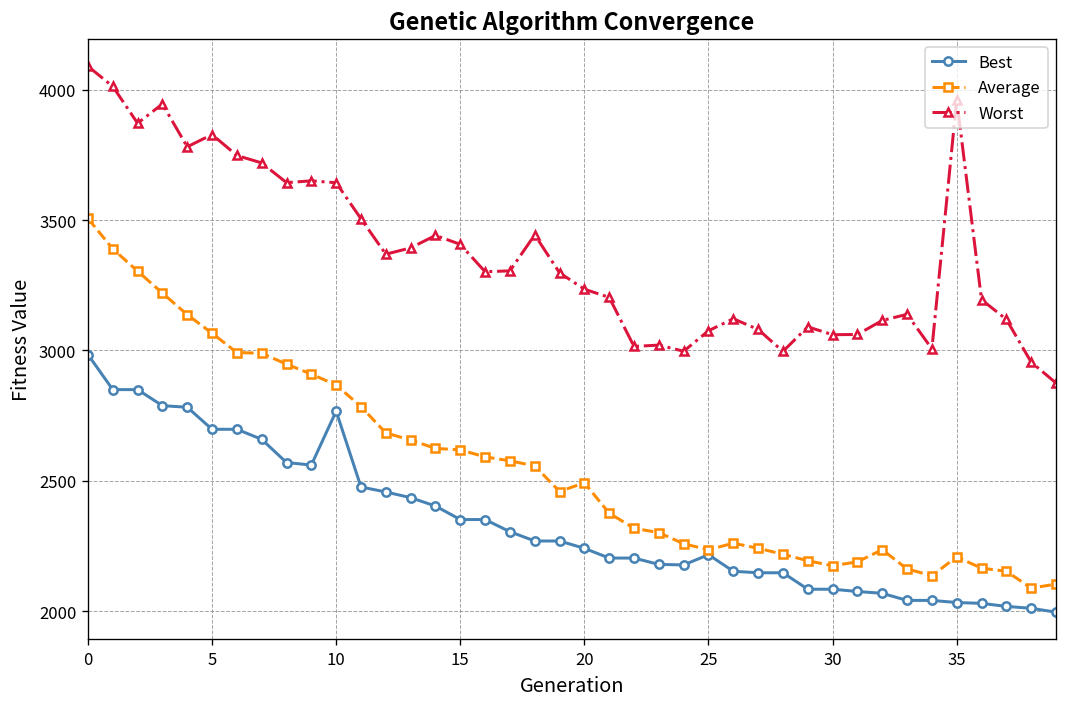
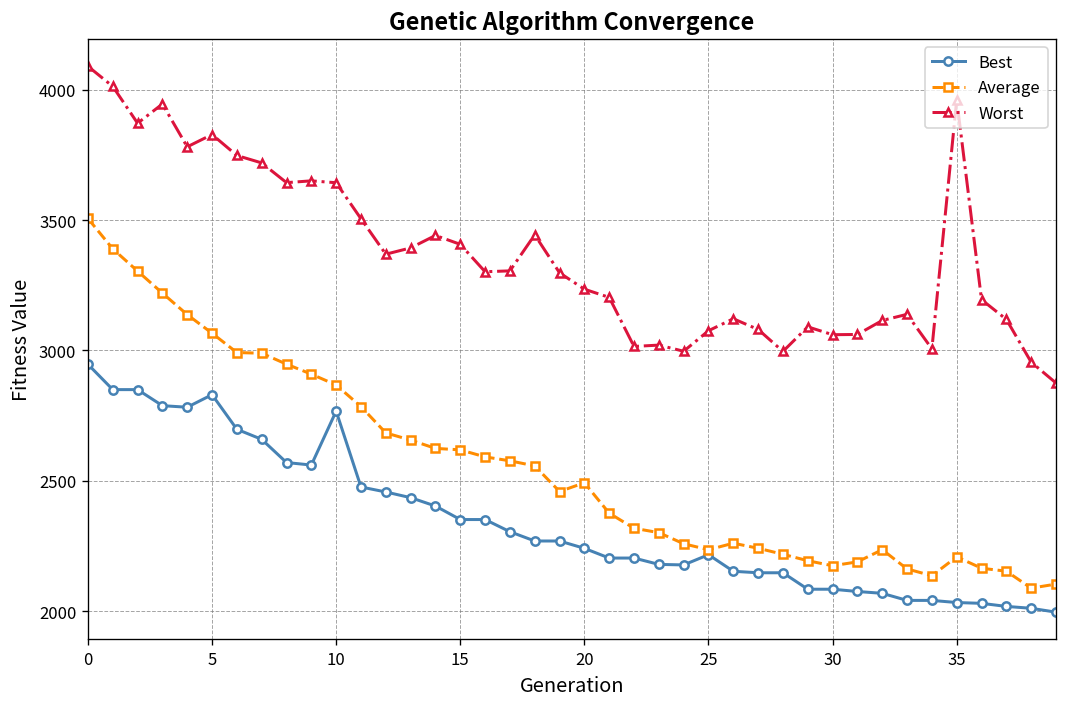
  {
    "Best": {
-     "0": 2980,
-     "5": 2700,
+     "0": 2950,
+     "5": 2830,
      "10": 2770,
      "15": 2350,
      "20": 2240,
      "25": 2220,
      "30": 2080,
      "35": 2030
    },
    "Average": {
      "0": 3510,
      "5": 3070,
      "10": 2870,
      "15": 2620,
      "20": 2490,
      "25": 2240,
      "30": 2170,
      "35": 2210
    },
    "Worst": {
      "0": 4090,
      "5": 3830,
      "10": 3640,
      "15": 3410,
      "20": 3230,
      "25": 3080,
      "30": 3060
    }
  }
